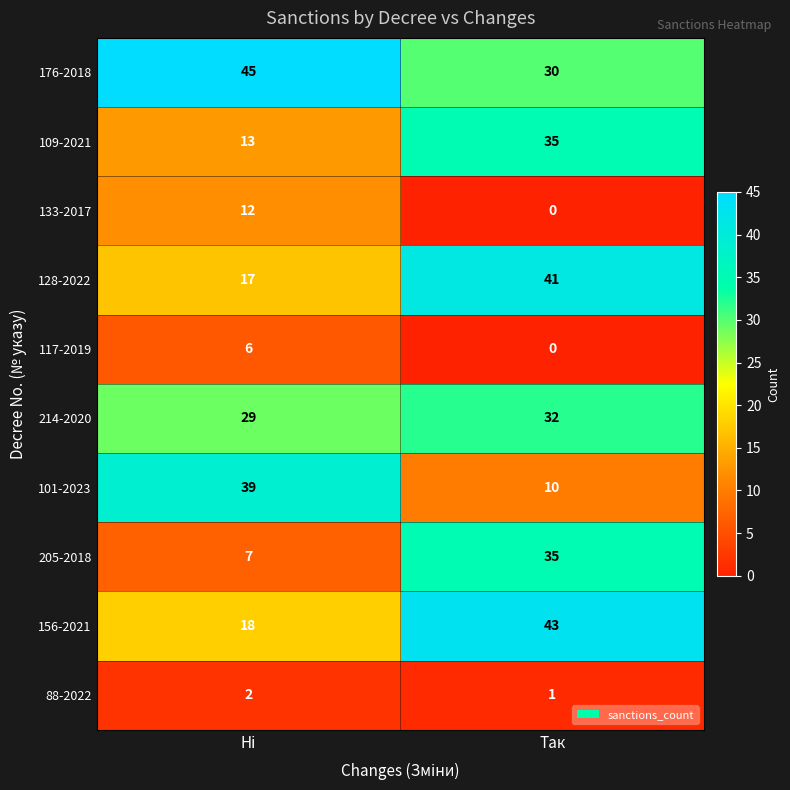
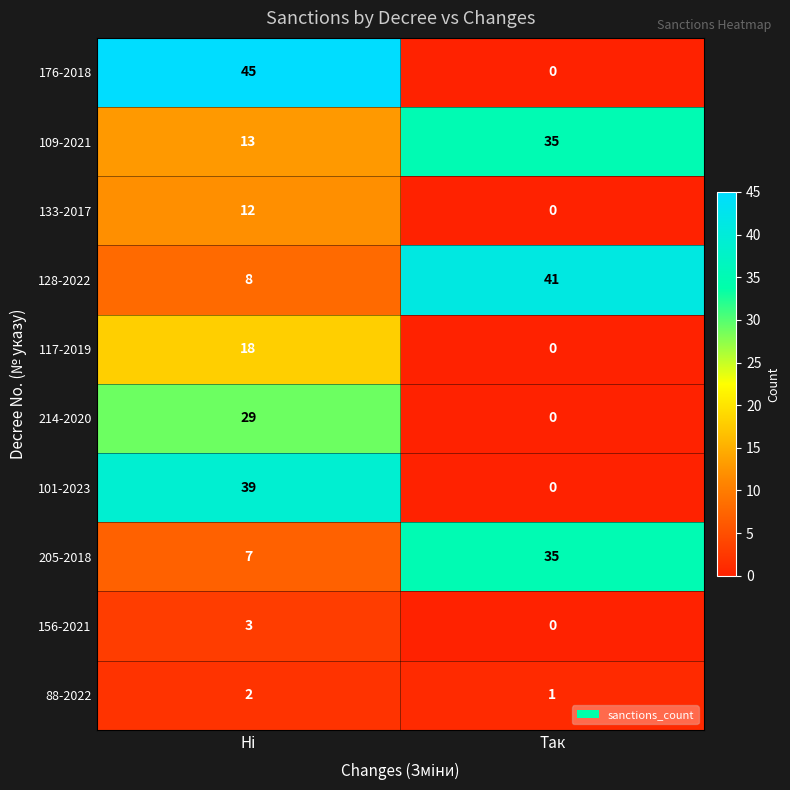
  {
    "176-2018": {
      "Ні": 45,
-     "Так": 30
+     "Так": 0
    },
    "109-2021": {
      "Ні": 13,
      "Так": 35
    },
    "133-2017": {
      "Ні": 12,
      "Так": 0
    },
    "128-2022": {
-     "Ні": 17,
+     "Ні": 8,
      "Так": 41
    },
    "117-2019": {
-     "Ні": 6,
+     "Ні": 18,
      "Так": 0
    },
    "214-2020": {
      "Ні": 29,
-     "Так": 32
+     "Так": 0
    },
    "101-2023": {
      "Ні": 39,
-     "Так": 10
+     "Так": 0
    },
    "205-2018": {
      "Ні": 7,
      "Так": 35
    },
    "156-2021": {
-     "Ні": 18,
-     "Так": 43
+     "Ні": 3,
+     "Так": 0
    },
    "88-2022": {
      "Ні": 2,
      "Так": 1
    }
  }
